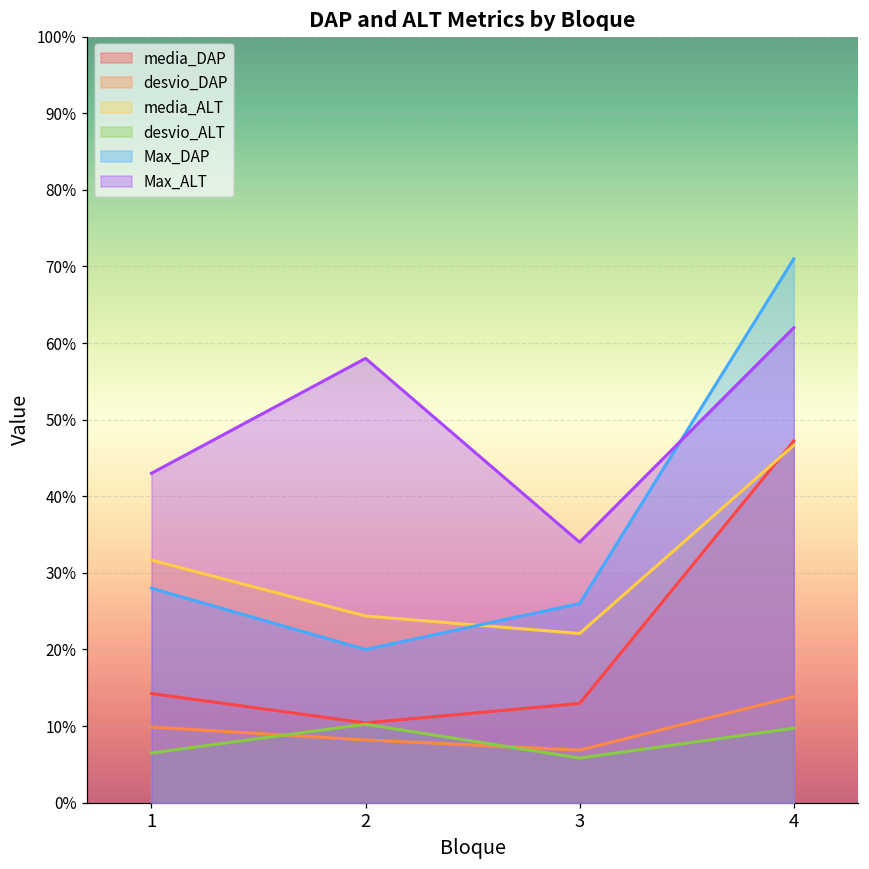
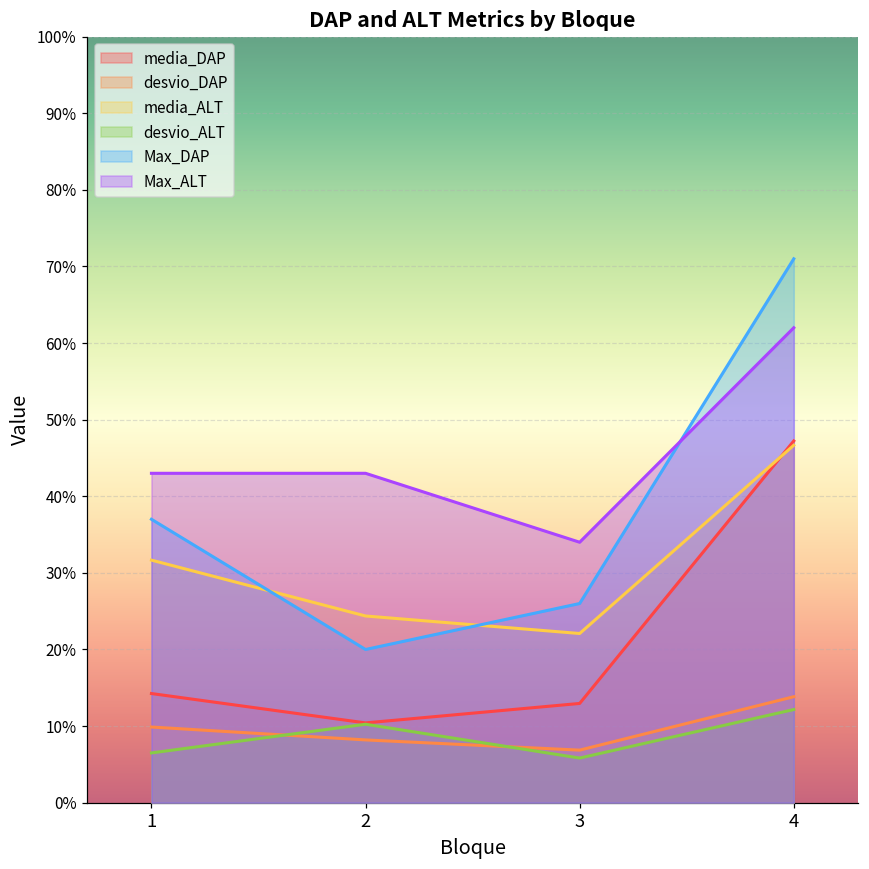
  {
    "desvio_ALT": {
      "1": "6%",
      "3": "6%",
-     "4": "10%"
+     "4": "12%"
    },
    "Max_DAP": {
-     "1": "28%",
+     "1": "37%",
      "2": "20%",
      "3": "26%",
      "4": "71%"
    },
    "Max_ALT": {
      "1": "43%",
-     "2": "58%",
+     "2": "43%",
      "3": "34%",
      "4": "62%"
    }
  }
